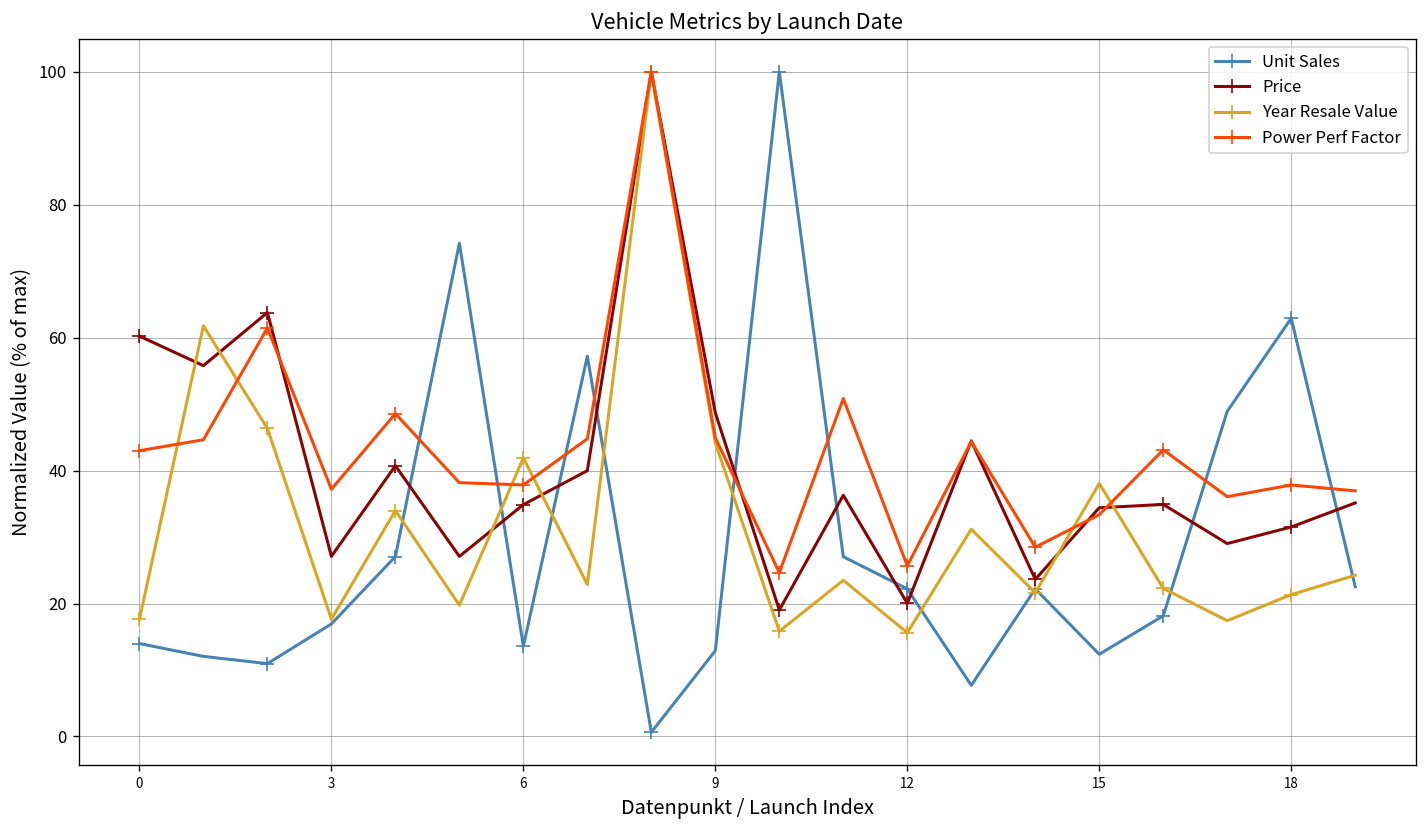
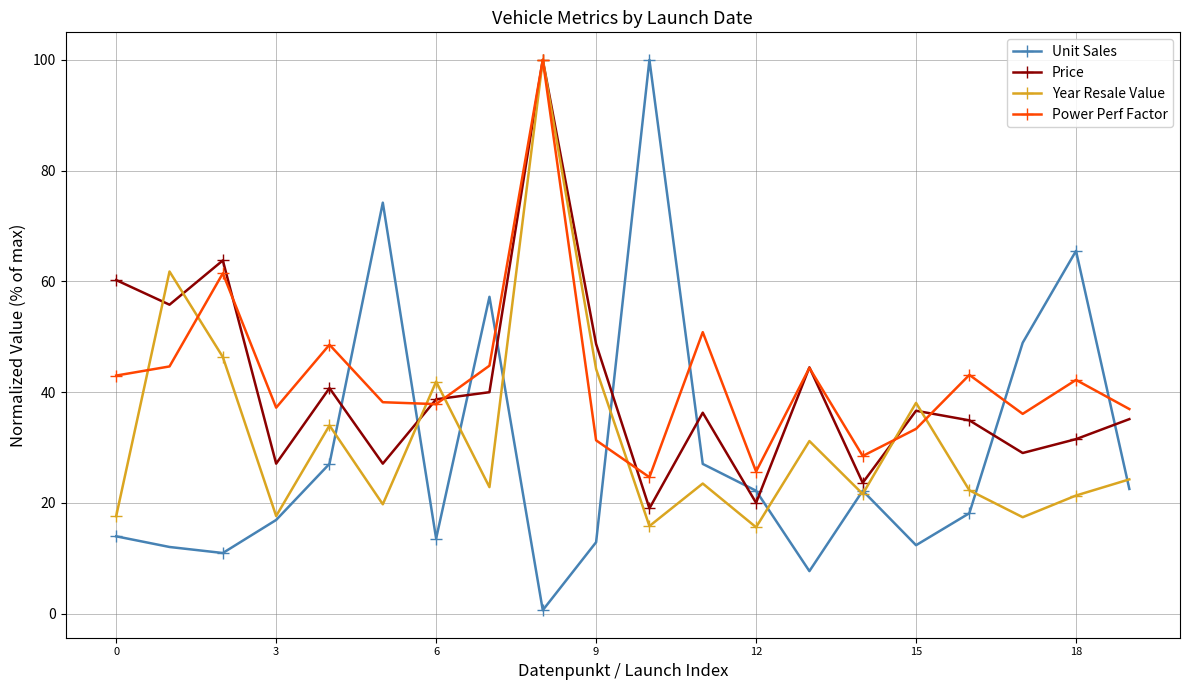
  {
    "Unit Sales": {
      "0": 14,
      "3": 17,
      "6": 14,
      "9": 13,
      "12": 22,
      "15": 12,
-     "18": 63
+     "18": 66
    },
    "Price": {
      "0": 60,
      "3": 27,
-     "6": 35,
+     "6": 39,
      "9": 49,
      "12": 20,
-     "15": 34,
+     "15": 37,
      "18": 32
    },
    "Year Resale Value": {
      "0": 18,
      "3": 18,
      "6": 42,
      "9": 44,
      "12": 16,
      "15": 38,
      "18": 21
    },
    "Power Perf Factor": {
      "0": 43,
      "3": 37,
      "6": 38,
-     "9": 45,
+     "9": 31,
      "12": 26,
      "15": 33,
-     "18": 38
+     "18": 42
    }
  }
